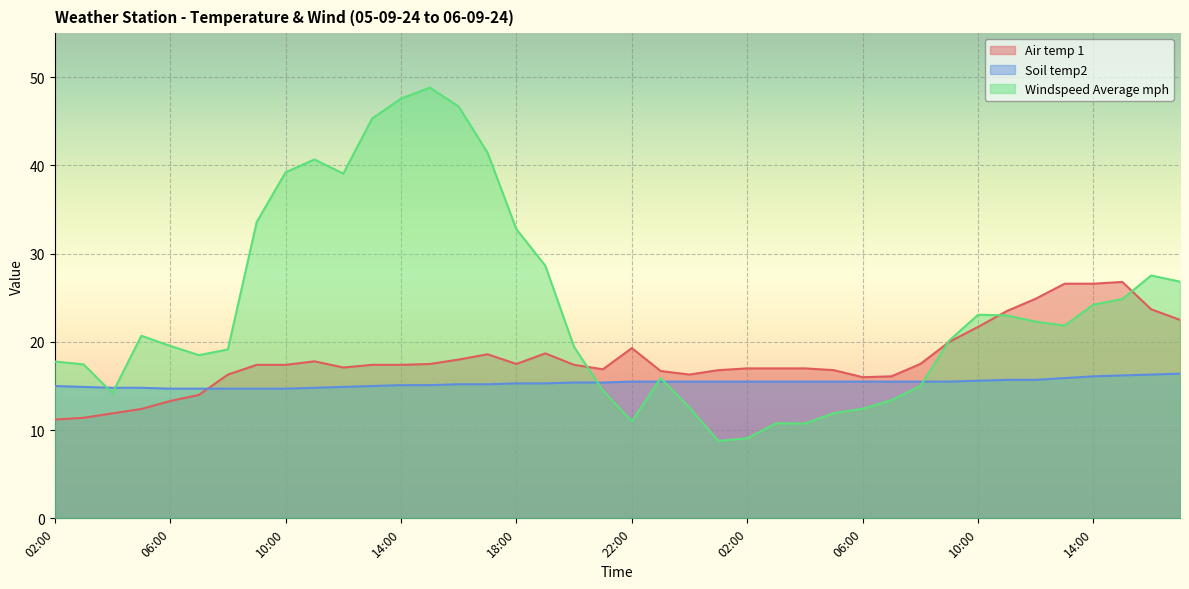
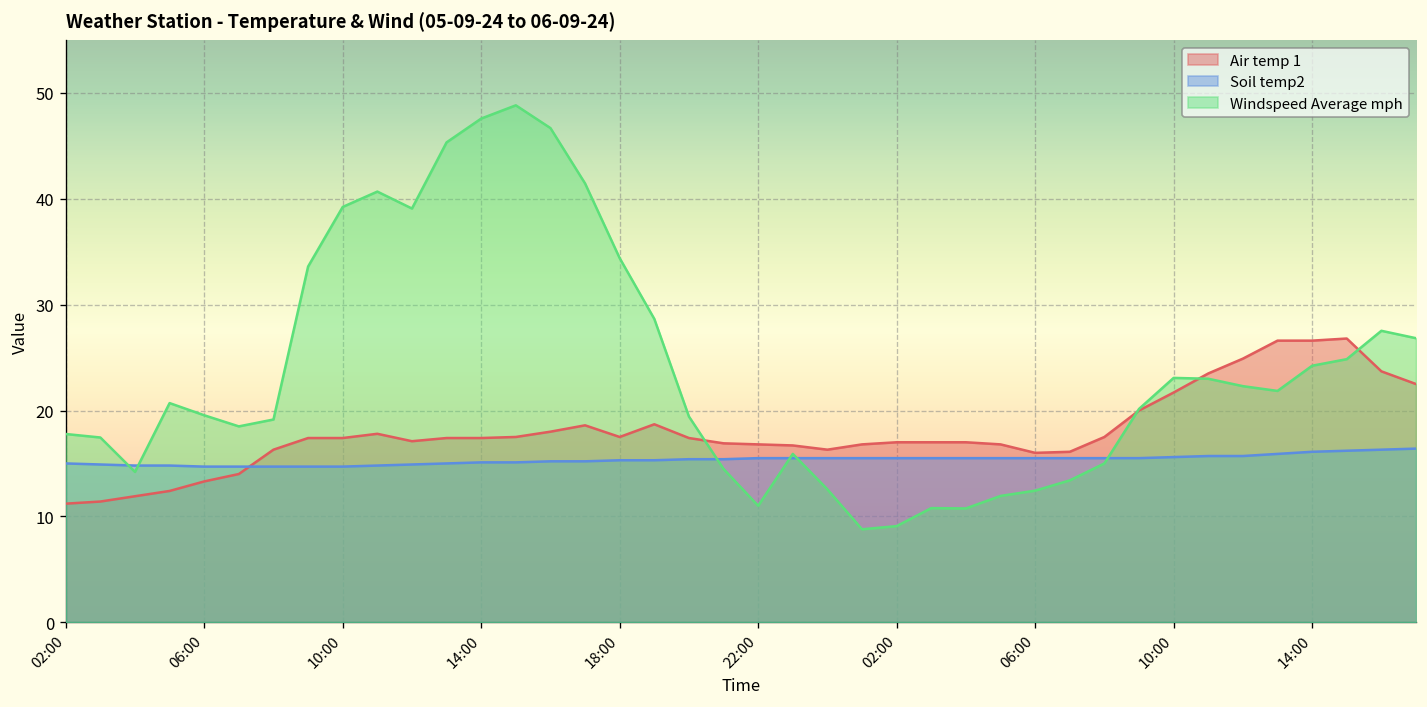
  {
    "Air temp 1": {
      "18:00": 18,
-     "22:00": 19
+     "22:00": 17
    },
    "Soil temp2": {
      "18:00": 15,
      "22:00": 16
    },
    "Windspeed Average mph": {
-     "18:00": 33,
+     "18:00": 34,
      "22:00": 11
    }
  }
